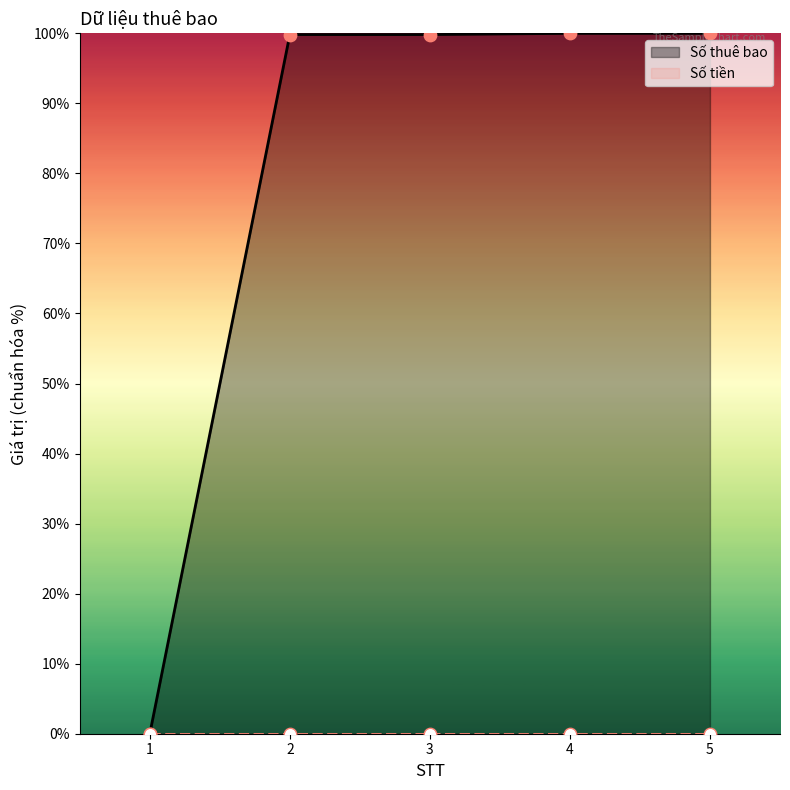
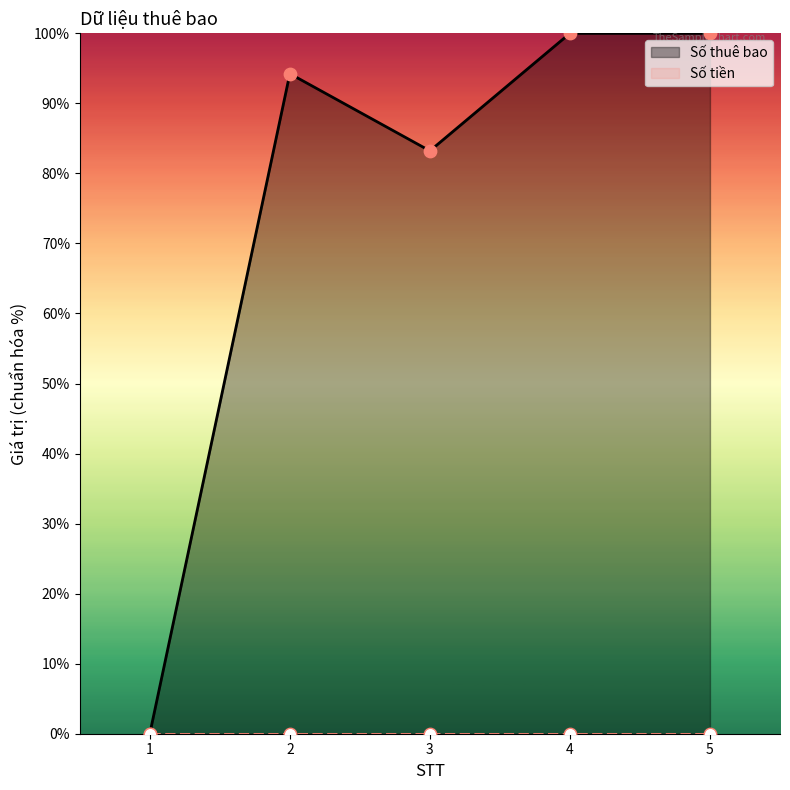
  {
    "Số thuê bao": {
-     "2": "100%",
-     "3": "100%",
+     "2": "94%",
+     "3": "83%",
      "4": "100%",
      "5": "100%"
    },
    "Số tiền": {
      "2": "0%",
      "3": "0%",
      "4": "0%",
      "5": "0%"
    }
  }
